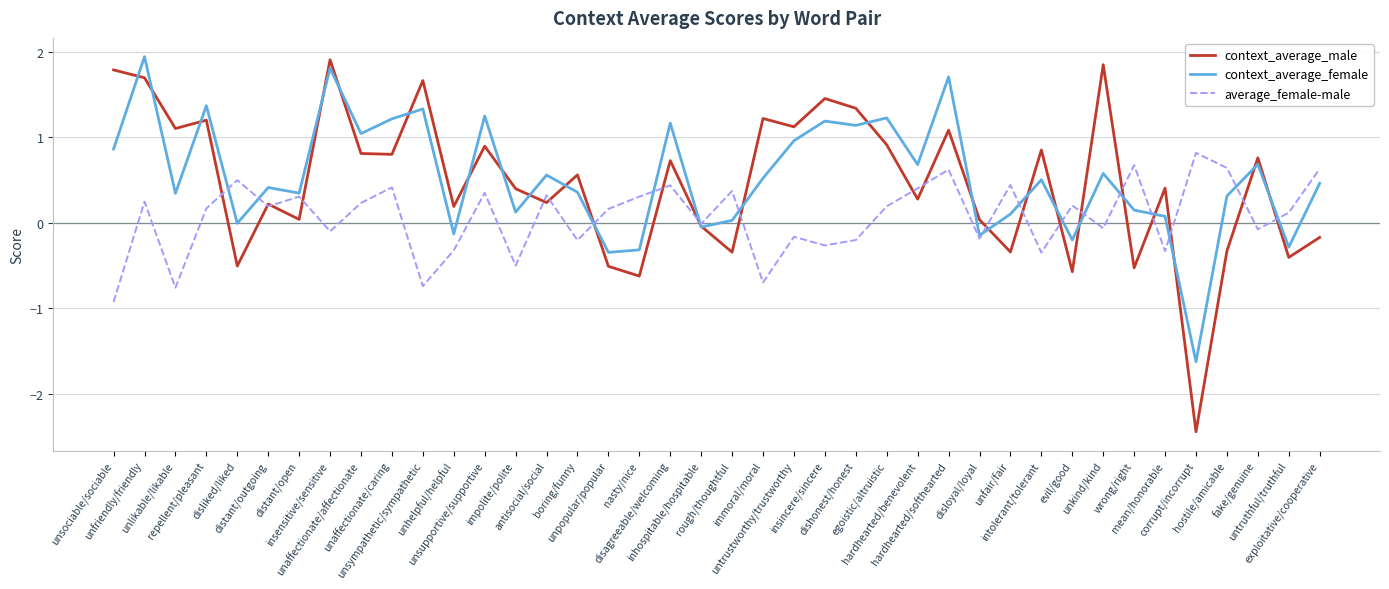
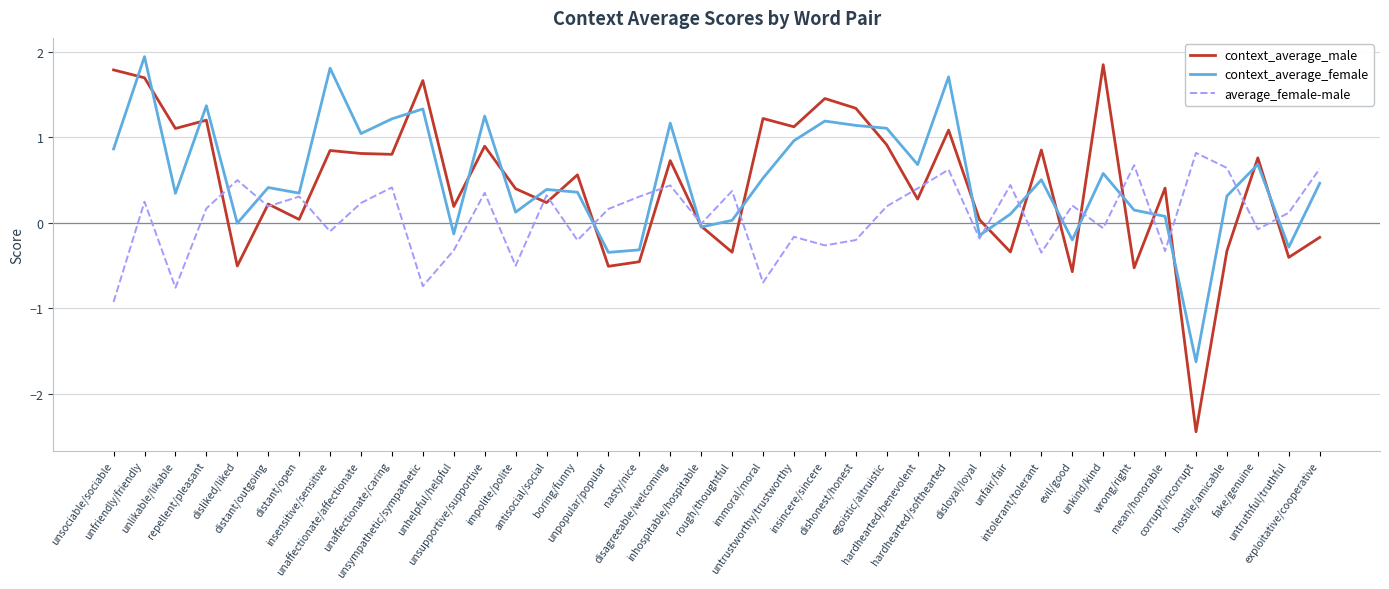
  {
    "context_average_male": {
      "unsociable/sociable": 1.8,
      "unfriendly/friendly": 1.7,
      "unlikable/likable": 1.1,
      "repellent/pleasant": 1.2,
      "disliked/liked": -0.5,
      "distant/open": 0.0,
-     "insensitive/sensitive": 1.9,
+     "insensitive/sensitive": 0.8,
      "unaffectionate/affectionate": 0.8,
      "unaffectionate/caring": 0.8,
      "unsympathetic/sympathetic": 1.7,
      "unhelpful/helpful": 0.2,
      "unsupportive/supportive": 0.9,
      "impolite/polite": 0.4,
      "antisocial/social": 0.2,
      "boring/funny": 0.6,
      "unpopular/popular": -0.5,
-     "nasty/nice": -0.6,
+     "nasty/nice": -0.5,
      "disagreeable/welcoming": 0.7,
      "rough/thoughtful": -0.3,
      "immoral/moral": 1.2,
      "untrustworthy/trustworthy": 1.1,
      "insincere/sincere": 1.5,
      "dishonest/honest": 1.3,
      "egoistic/altruistic": 0.9,
      "hardhearted/benevolent": 0.3,
      "hardhearted/softhearted": 1.1,
      "disloyal/loyal": 0.0,
      "unfair/fair": -0.3,
      "intolerant/tolerant": 0.9,
      "evil/good": -0.6,
      "unkind/kind": 1.9,
      "wrong/right": -0.5,
      "mean/honorable": 0.4,
      "corrupt/incorrupt": -2.4,
      "hostile/amicable": -0.3,
      "fake/genuine": 0.8,
      "untruthful/truthful": -0.4,
      "exploitative/cooperative": -0.2
    },
    "context_average_female": {
      "unsociable/sociable": 0.9,
      "unfriendly/friendly": 1.9,
      "unlikable/likable": 0.3,
      "repellent/pleasant": 1.4,
      "disliked/liked": 0.0,
      "distant/outgoing": 0.4,
      "distant/open": 0.3,
      "insensitive/sensitive": 1.8,
      "unaffectionate/affectionate": 1.0,
      "unaffectionate/caring": 1.2,
      "unsympathetic/sympathetic": 1.3,
      "unhelpful/helpful": -0.1,
      "unsupportive/supportive": 1.3,
      "impolite/polite": 0.1,
-     "antisocial/social": 0.6,
+     "antisocial/social": 0.4,
      "boring/funny": 0.4,
      "unpopular/popular": -0.3,
      "nasty/nice": -0.3,
      "disagreeable/welcoming": 1.2,
      "rough/thoughtful": 0.0,
      "immoral/moral": 0.5,
      "untrustworthy/trustworthy": 1.0,
      "insincere/sincere": 1.2,
      "dishonest/honest": 1.1,
-     "egoistic/altruistic": 1.2,
+     "egoistic/altruistic": 1.1,
      "hardhearted/benevolent": 0.7,
      "hardhearted/softhearted": 1.7,
      "disloyal/loyal": -0.1,
      "unfair/fair": 0.1,
      "intolerant/tolerant": 0.5,
      "evil/good": -0.2,
      "unkind/kind": 0.6,
      "wrong/right": 0.1,
      "mean/honorable": 0.1,
      "corrupt/incorrupt": -1.6,
      "hostile/amicable": 0.3,
      "fake/genuine": 0.7,
      "untruthful/truthful": -0.3,
      "exploitative/cooperative": 0.5
    },
    "average_female-male": {
      "unsociable/sociable": -0.9,
      "unfriendly/friendly": 0.2,
      "unlikable/likable": -0.8,
      "repellent/pleasant": 0.2,
      "disliked/liked": 0.5,
      "distant/open": 0.3,
      "insensitive/sensitive": -0.1,
      "unaffectionate/affectionate": 0.2,
      "unaffectionate/caring": 0.4,
      "unsympathetic/sympathetic": -0.7,
      "unhelpful/helpful": -0.3,
      "unsupportive/supportive": 0.4,
      "impolite/polite": -0.5,
      "antisocial/social": 0.3,
      "boring/funny": -0.2,
      "unpopular/popular": 0.2,
      "nasty/nice": 0.3,
      "disagreeable/welcoming": 0.4,
      "rough/thoughtful": 0.4,
      "immoral/moral": -0.7,
      "untrustworthy/trustworthy": -0.2,
      "insincere/sincere": -0.3,
      "dishonest/honest": -0.2,
      "egoistic/altruistic": 0.2,
      "hardhearted/benevolent": 0.4,
      "hardhearted/softhearted": 0.6,
      "disloyal/loyal": -0.2,
      "unfair/fair": 0.4,
      "intolerant/tolerant": -0.3,
      "evil/good": 0.2,
      "unkind/kind": -0.1,
      "wrong/right": 0.7,
      "mean/honorable": -0.3,
      "corrupt/incorrupt": 0.8,
      "hostile/amicable": 0.6,
      "fake/genuine": -0.1,
      "untruthful/truthful": 0.1,
      "exploitative/cooperative": 0.6
    }
  }
